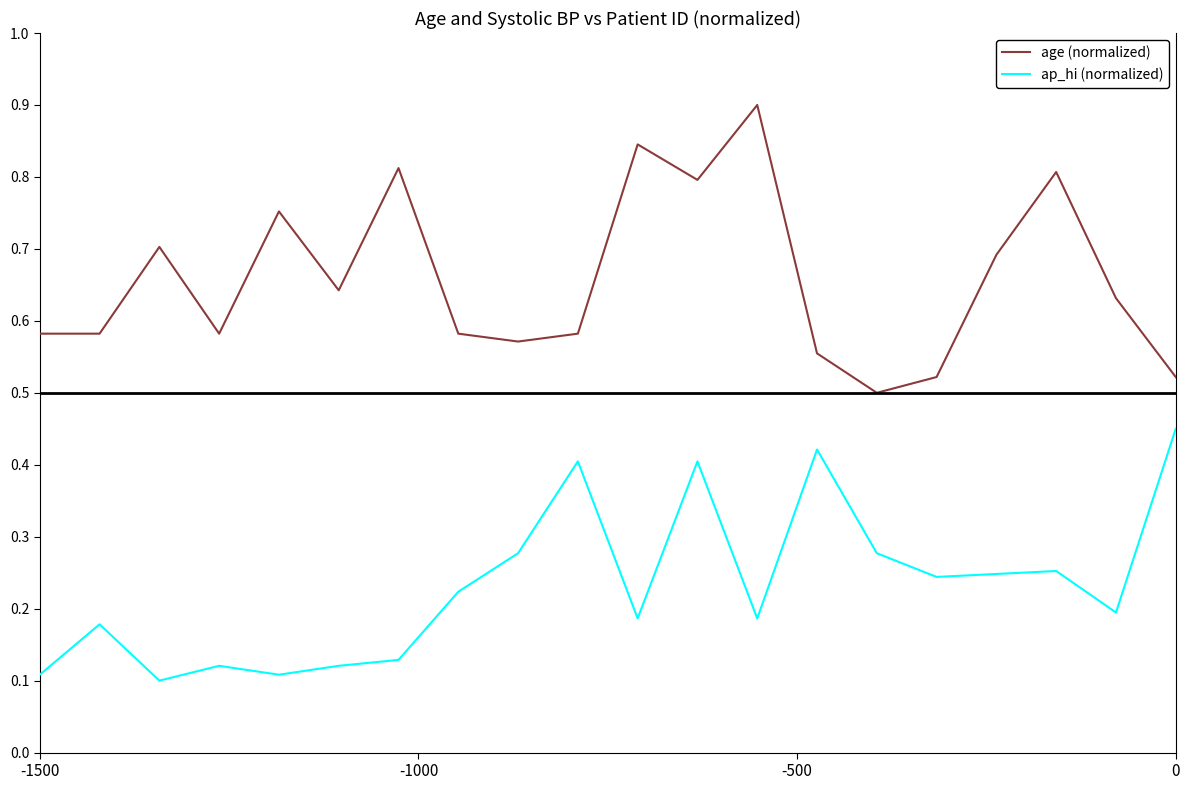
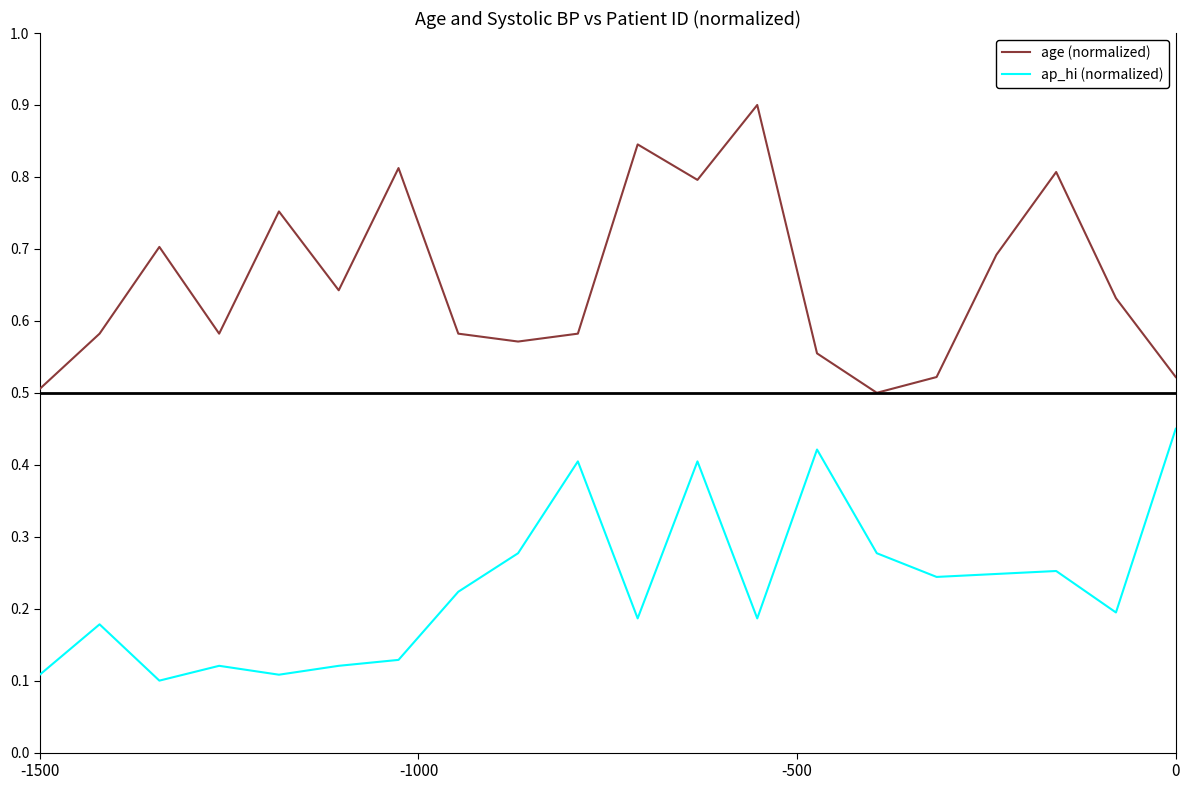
  {
    "age (normalized)": {
-     "-1500": 0.58,
+     "-1500": 0.51,
      "0": 0.52
    },
    "ap_hi (normalized)": {
      "-1500": 0.11,
      "0": 0.45
    }
  }
